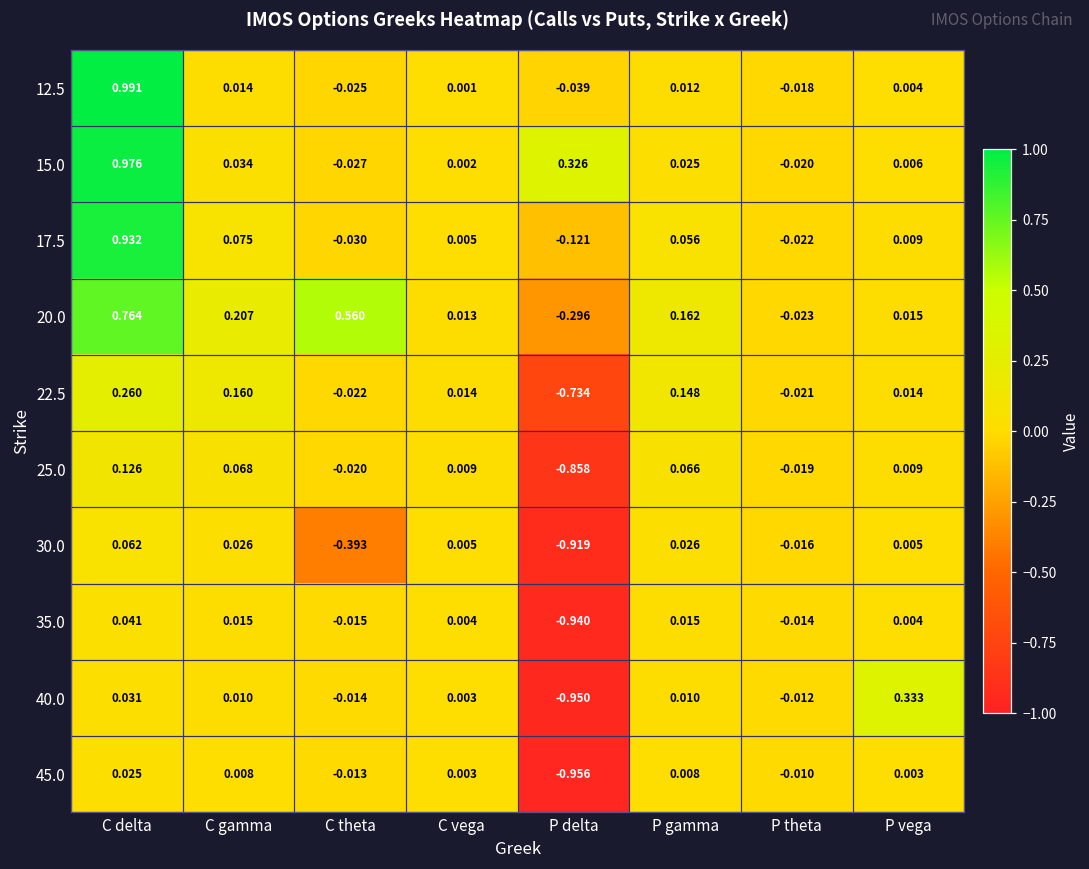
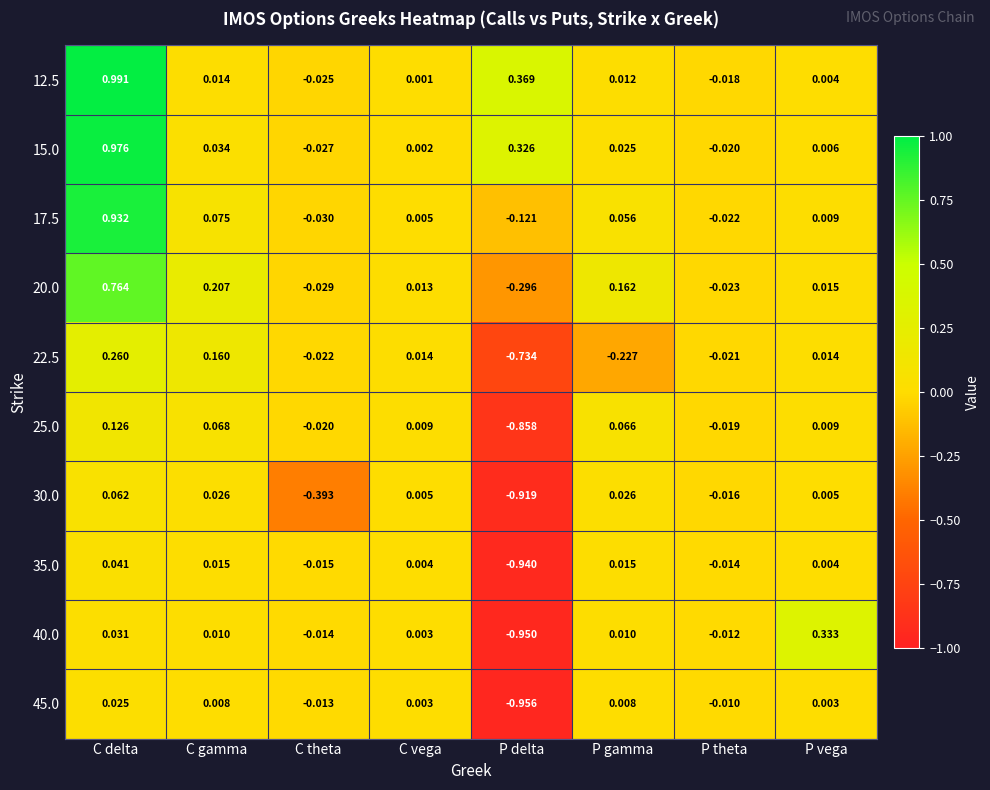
  {
    "12.5": {
      "C delta": 0.991,
      "C gamma": 0.014,
      "C theta": -0.025,
      "C vega": 0.001,
-     "P delta": -0.039,
+     "P delta": 0.369,
      "P gamma": 0.012,
      "P theta": -0.018,
      "P vega": 0.004
    },
    "15.0": {
      "C delta": 0.976,
      "C gamma": 0.034,
      "C theta": -0.027,
      "C vega": 0.002,
      "P delta": 0.326,
      "P gamma": 0.025,
      "P theta": -0.020,
      "P vega": 0.006
    },
    "17.5": {
      "C delta": 0.932,
      "C gamma": 0.075,
      "C theta": -0.030,
      "C vega": 0.005,
      "P delta": -0.121,
      "P gamma": 0.056,
      "P theta": -0.022,
      "P vega": 0.009
    },
    "20.0": {
      "C delta": 0.764,
      "C gamma": 0.207,
-     "C theta": 0.560,
+     "C theta": -0.029,
      "C vega": 0.013,
      "P delta": -0.296,
      "P gamma": 0.162,
      "P theta": -0.023,
      "P vega": 0.015
    },
    "22.5": {
      "C delta": 0.260,
      "C gamma": 0.160,
      "C theta": -0.022,
      "C vega": 0.014,
      "P delta": -0.734,
-     "P gamma": 0.148,
+     "P gamma": -0.227,
      "P theta": -0.021,
      "P vega": 0.014
    },
    "25.0": {
      "C delta": 0.126,
      "C gamma": 0.068,
      "C theta": -0.020,
      "C vega": 0.009,
      "P delta": -0.858,
      "P gamma": 0.066,
      "P theta": -0.019,
      "P vega": 0.009
    },
    "30.0": {
      "C delta": 0.062,
      "C gamma": 0.026,
      "C theta": -0.393,
      "C vega": 0.005,
      "P delta": -0.919,
      "P gamma": 0.026,
      "P theta": -0.016,
      "P vega": 0.005
    },
    "35.0": {
      "C delta": 0.041,
      "C gamma": 0.015,
      "C theta": -0.015,
      "C vega": 0.004,
      "P delta": -0.940,
      "P gamma": 0.015,
      "P theta": -0.014,
      "P vega": 0.004
    },
    "40.0": {
      "C delta": 0.031,
      "C gamma": 0.010,
      "C theta": -0.014,
      "C vega": 0.003,
      "P delta": -0.950,
      "P gamma": 0.010,
      "P theta": -0.012,
      "P vega": 0.333
    },
    "45.0": {
      "C delta": 0.025,
      "C gamma": 0.008,
      "C theta": -0.013,
      "C vega": 0.003,
      "P delta": -0.956,
      "P gamma": 0.008,
      "P theta": -0.010,
      "P vega": 0.003
    }
  }
